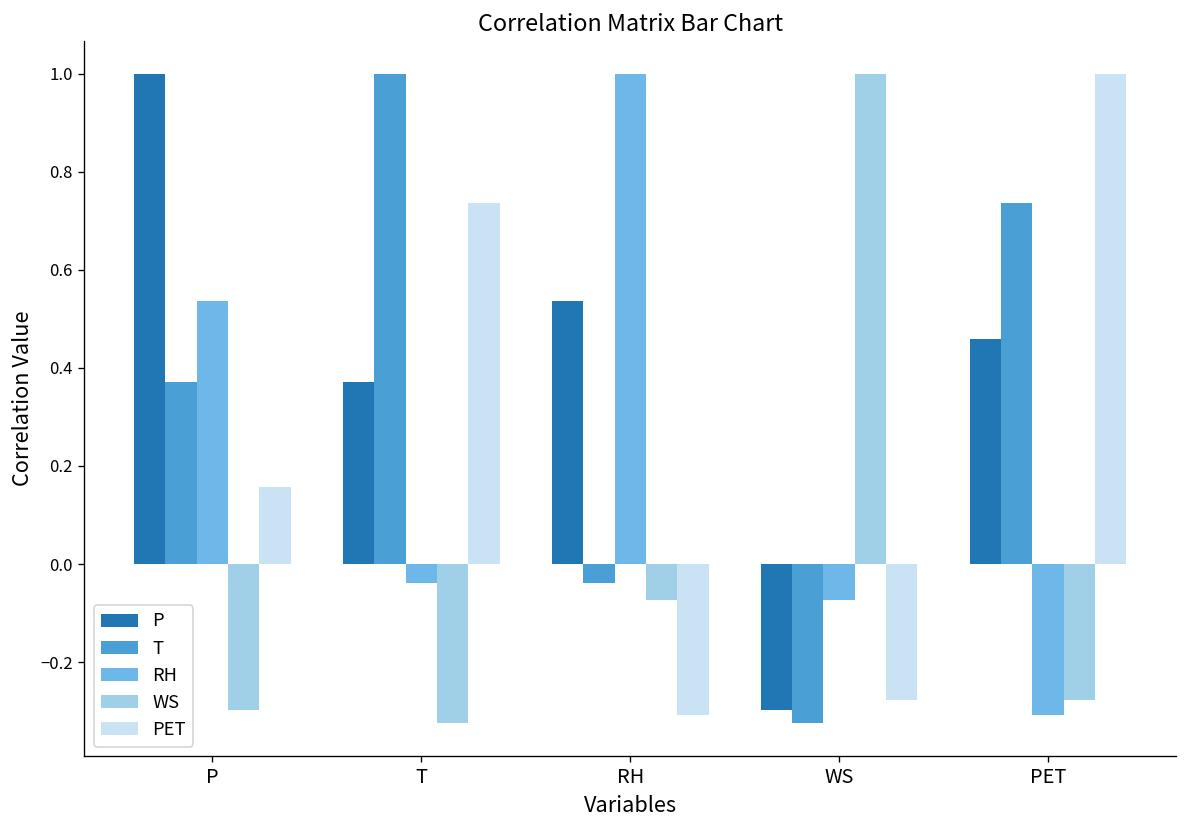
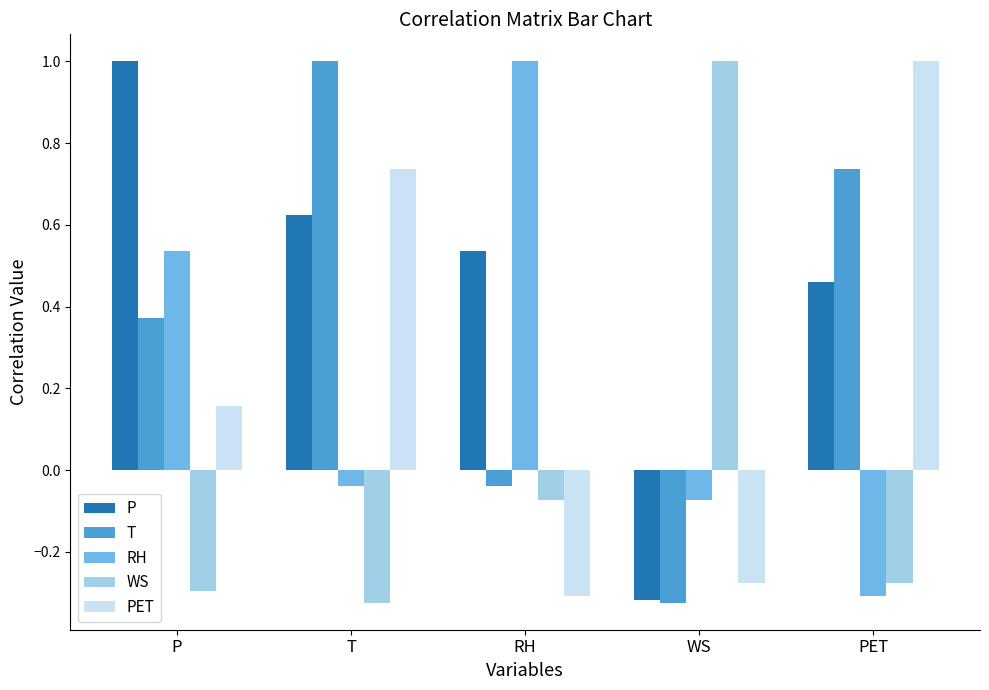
  {
    "P": {
      "P": 1.00,
-     "T": 0.37,
+     "T": 0.63,
      "RH": 0.54,
-     "WS": -0.30,
+     "WS": -0.32,
      "PET": 0.46
    }
  }
